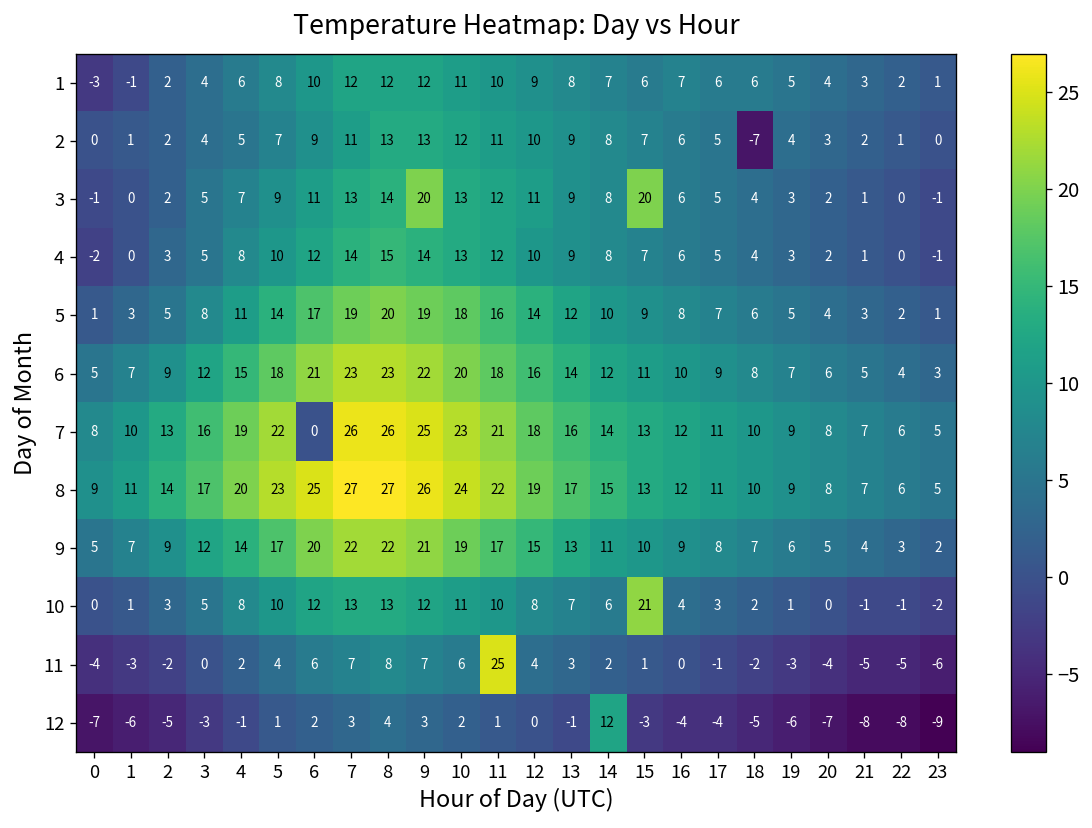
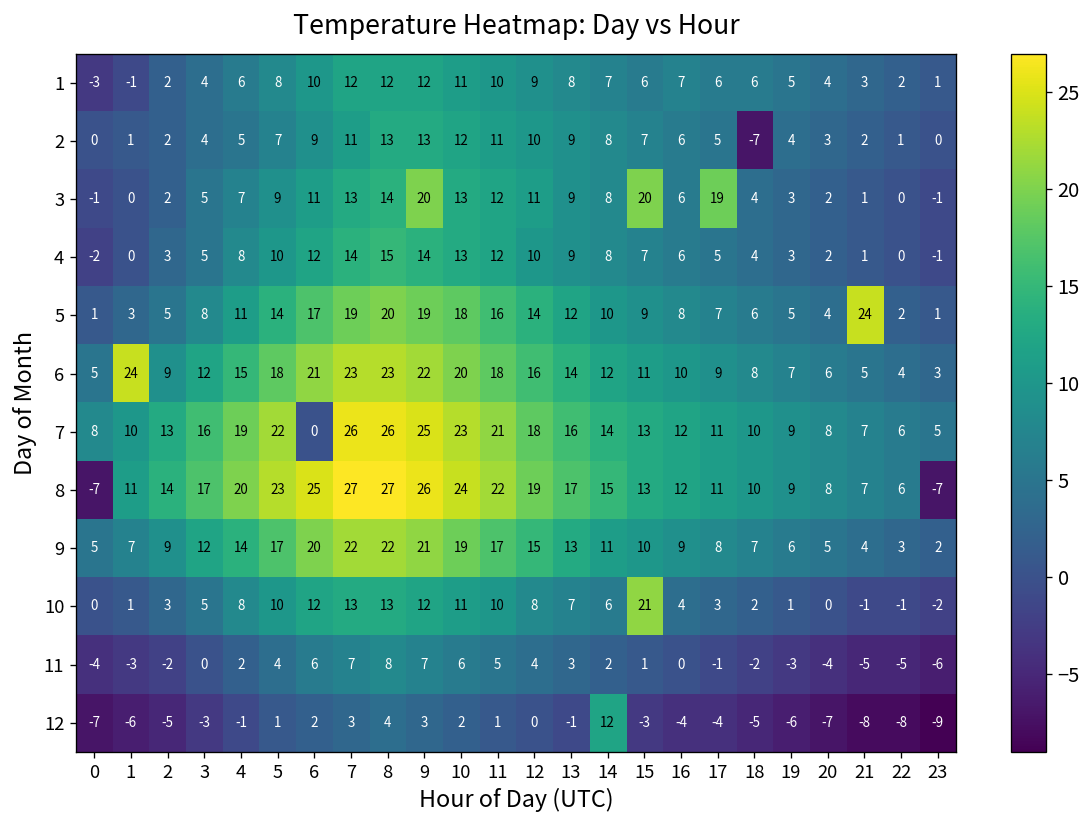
  {
    "3": {
      "0": -1,
      "1": 0,
      "2": 2,
      "3": 5,
      "4": 7,
      "5": 9,
      "6": 11,
      "7": 13,
      "8": 14,
      "9": 20,
      "10": 13,
      "11": 12,
      "12": 11,
      "13": 9,
      "14": 8,
      "15": 20,
      "16": 6,
-     "17": 5,
+     "17": 19,
      "18": 4,
      "19": 3,
      "20": 2,
      "21": 1,
      "22": 0,
      "23": -1
    },
    "5": {
      "0": 1,
      "1": 3,
      "2": 5,
      "3": 8,
      "4": 11,
      "5": 14,
      "6": 17,
      "7": 19,
      "8": 20,
      "9": 19,
      "10": 18,
      "11": 16,
      "12": 14,
      "13": 12,
      "14": 10,
      "15": 9,
      "16": 8,
      "17": 7,
      "18": 6,
      "19": 5,
      "20": 4,
-     "21": 3,
+     "21": 24,
      "22": 2,
      "23": 1
    },
    "6": {
      "0": 5,
-     "1": 7,
+     "1": 24,
      "2": 9,
      "3": 12,
      "4": 15,
      "5": 18,
      "6": 21,
      "7": 23,
      "8": 23,
      "9": 22,
      "10": 20,
      "11": 18,
      "12": 16,
      "13": 14,
      "14": 12,
      "15": 11,
      "16": 10,
      "17": 9,
      "18": 8,
      "19": 7,
      "20": 6,
      "21": 5,
      "22": 4,
      "23": 3
    },
    "8": {
-     "0": 9,
+     "0": -7,
      "1": 11,
      "2": 14,
      "3": 17,
      "4": 20,
      "5": 23,
      "6": 25,
      "7": 27,
      "8": 27,
      "9": 26,
      "10": 24,
      "11": 22,
      "12": 19,
      "13": 17,
      "14": 15,
      "15": 13,
      "16": 12,
      "17": 11,
      "18": 10,
      "19": 9,
      "20": 8,
      "21": 7,
      "22": 6,
-     "23": 5
+     "23": -7
    },
    "11": {
      "0": -4,
      "1": -3,
      "2": -2,
      "3": 0,
      "4": 2,
      "5": 4,
      "6": 6,
      "7": 7,
      "8": 8,
      "9": 7,
      "10": 6,
-     "11": 25,
+     "11": 5,
      "12": 4,
      "13": 3,
      "14": 2,
      "15": 1,
      "16": 0,
      "17": -1,
      "18": -2,
      "19": -3,
      "20": -4,
      "21": -5,
      "22": -5,
      "23": -6
    }
  }
